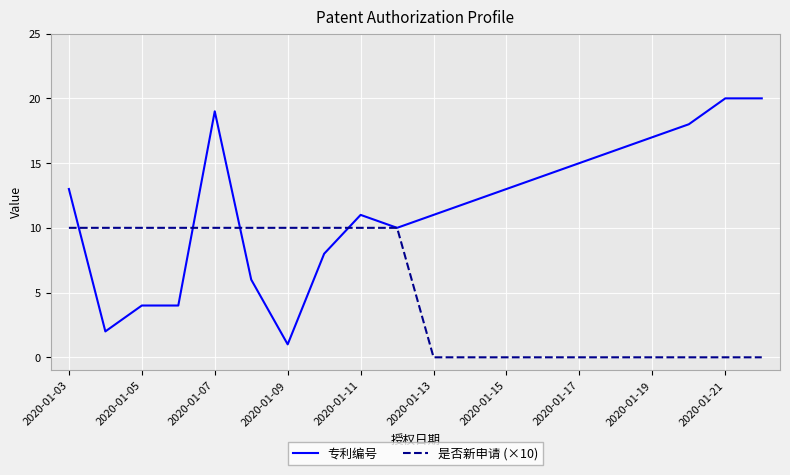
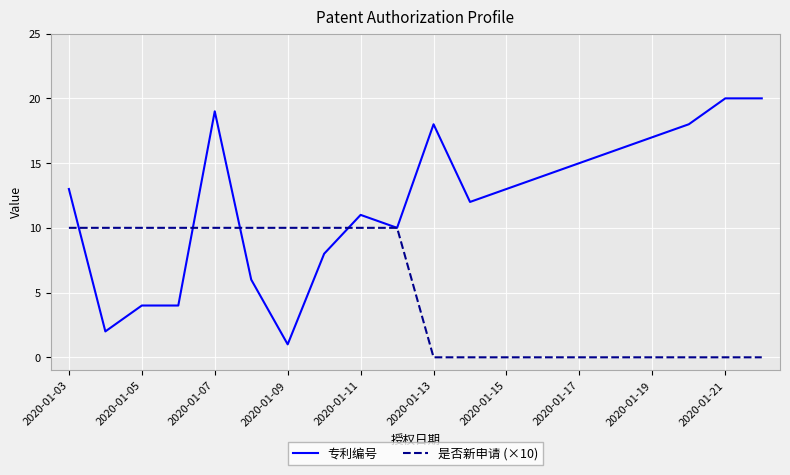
  {
    "专利编号": {
      "2020-01-03": 13,
      "2020-01-05": 4,
      "2020-01-07": 19,
      "2020-01-09": 1,
      "2020-01-11": 11,
-     "2020-01-13": 11,
+     "2020-01-13": 18,
      "2020-01-15": 13,
      "2020-01-17": 15,
      "2020-01-19": 17,
      "2020-01-21": 20
    },
    "是否新申请 (×10)": {
      "2020-01-03": 10,
      "2020-01-05": 10,
      "2020-01-07": 10,
      "2020-01-09": 10,
      "2020-01-11": 10,
      "2020-01-13": 0,
      "2020-01-15": 0,
      "2020-01-17": 0,
      "2020-01-19": 0,
      "2020-01-21": 0
    }
  }
